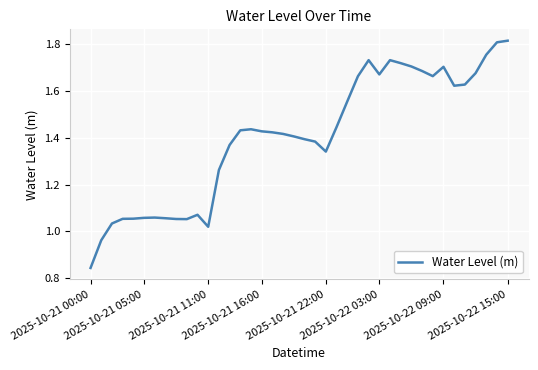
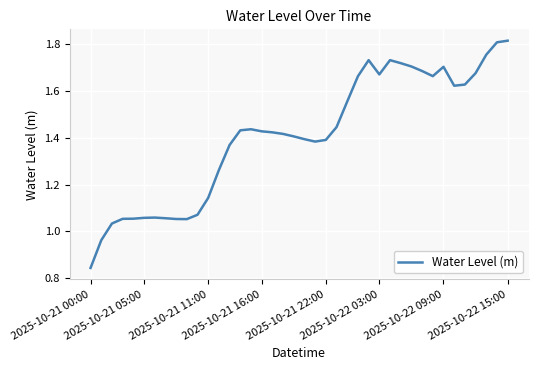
  {
    "2025-10-21 00:00": 0.84,
    "2025-10-21 05:00": 1.06,
-   "2025-10-21 11:00": 1.02,
+   "2025-10-21 11:00": 1.14,
    "2025-10-21 16:00": 1.43,
-   "2025-10-21 22:00": 1.34,
+   "2025-10-21 22:00": 1.39,
    "2025-10-22 03:00": 1.67,
    "2025-10-22 09:00": 1.70,
    "2025-10-22 15:00": 1.82
  }
